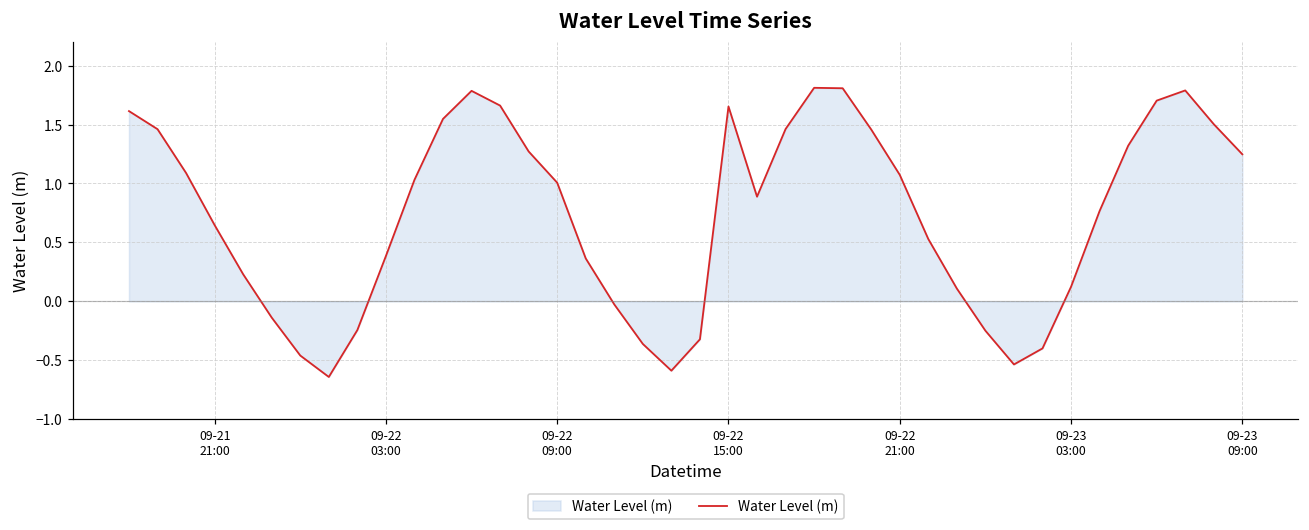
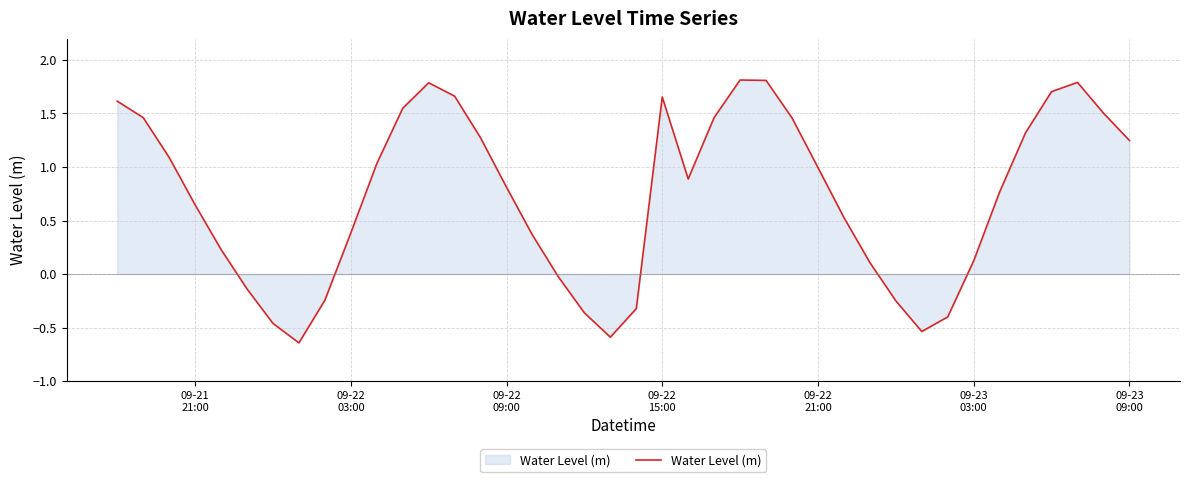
  {
    "Water Level (m)": {
-     "09-22 09:00": 1.01,
-     "09-22 21:00": 1.07
+     "09-22 09:00": 0.81,
+     "09-22 21:00": 0.99
    }
  }
